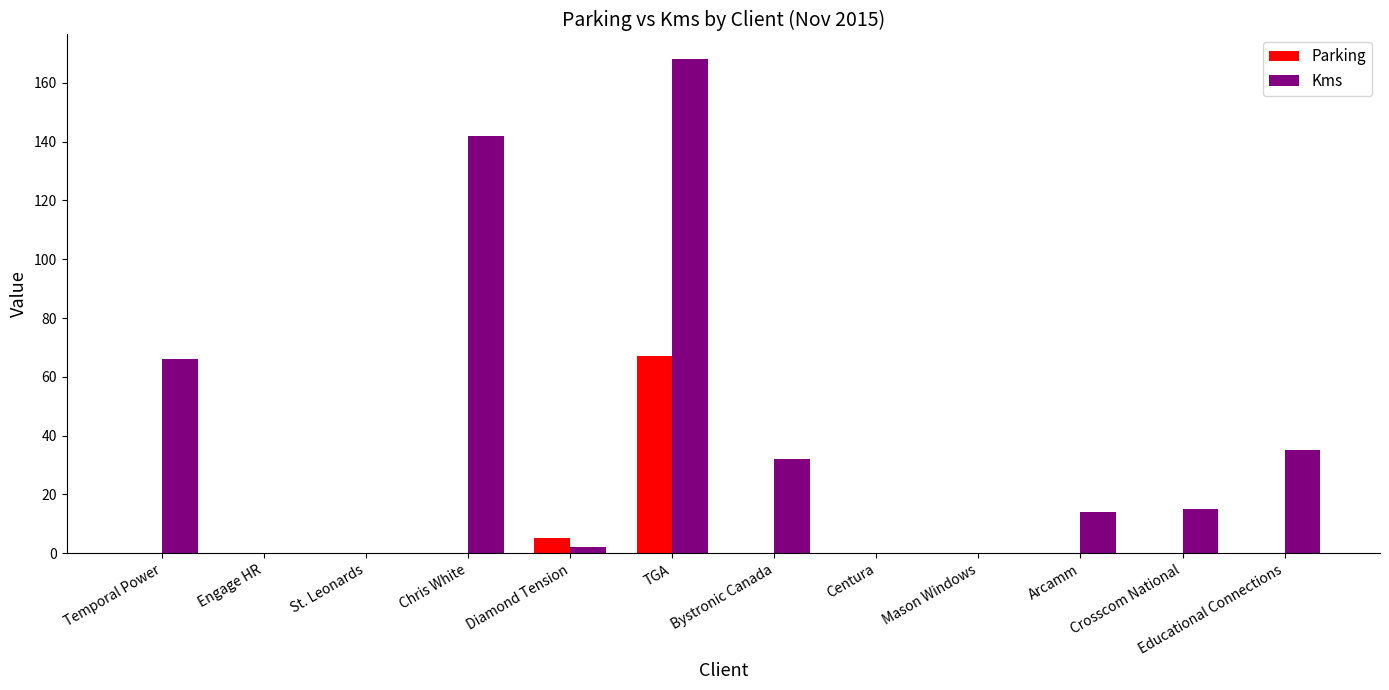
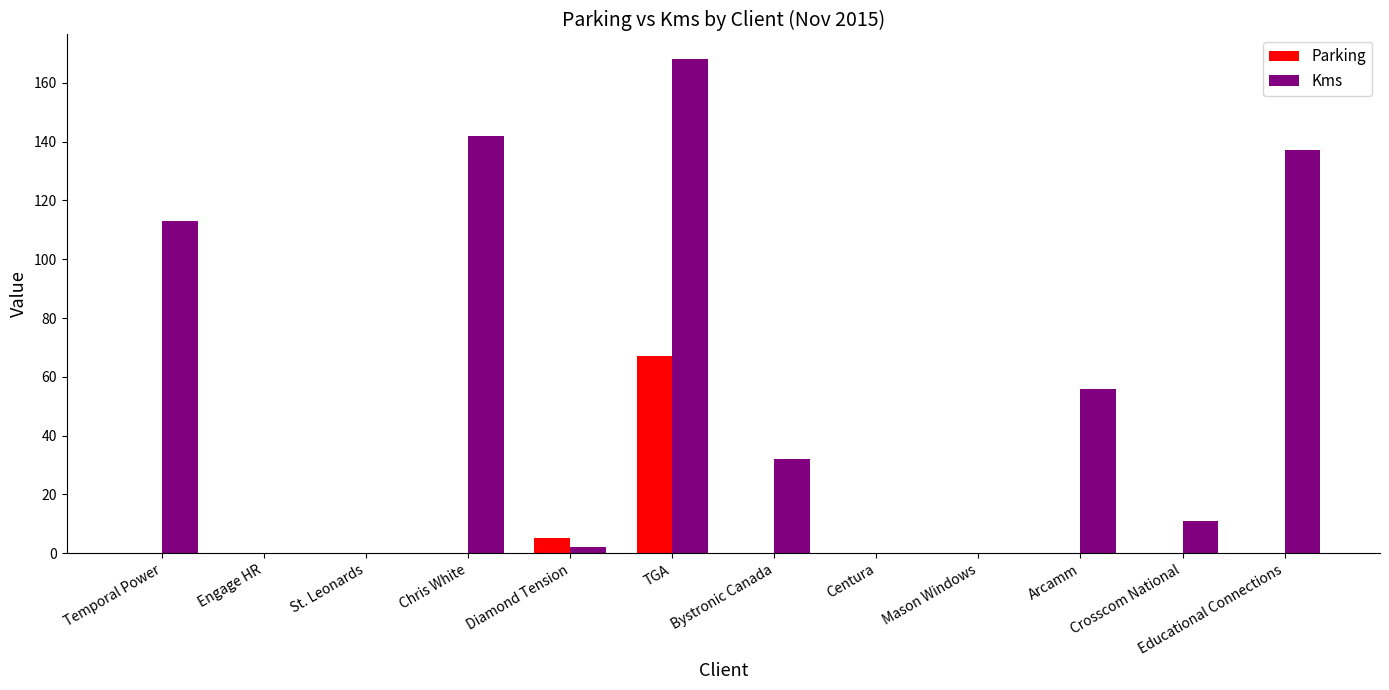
  {
    "Parking": {
      "Temporal Power": 0,
      "Engage HR": 0,
      "St. Leonards": 0,
      "Chris White": 0,
      "Diamond Tension": 5,
      "TGA": 67,
      "Bystronic Canada": 0,
      "Centura": 0,
      "Mason Windows": 0,
      "Arcamm": 0,
      "Crosscom National": 0,
      "Educational Connections": 0
    },
    "Kms": {
-     "Temporal Power": 66,
+     "Temporal Power": 113,
      "Engage HR": 0,
      "St. Leonards": 0,
      "Chris White": 142,
      "Diamond Tension": 2,
      "TGA": 168,
      "Bystronic Canada": 32,
      "Centura": 0,
      "Mason Windows": 0,
-     "Arcamm": 14,
-     "Crosscom National": 15,
-     "Educational Connections": 35
+     "Arcamm": 56,
+     "Crosscom National": 11,
+     "Educational Connections": 137
    }
  }
